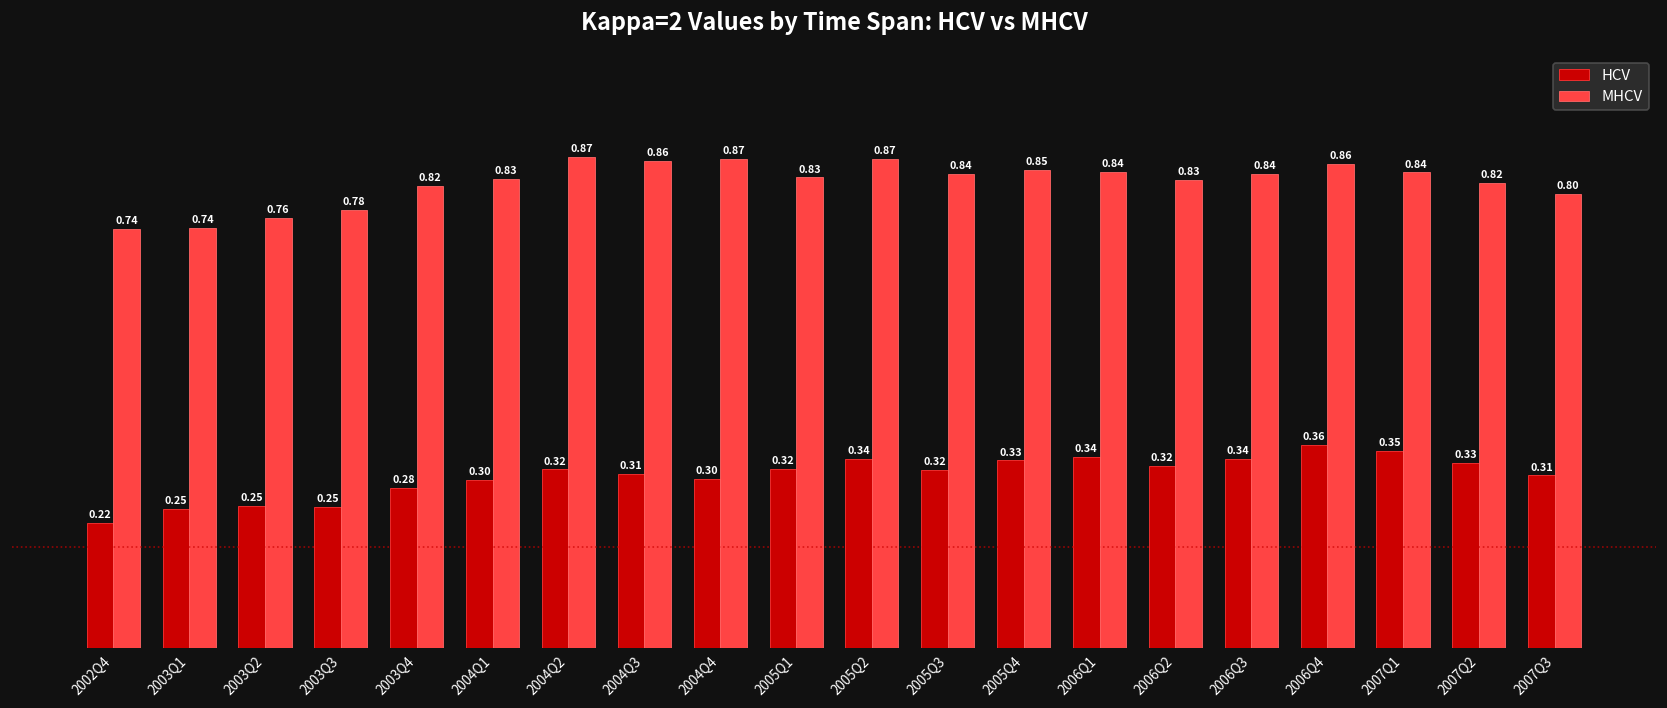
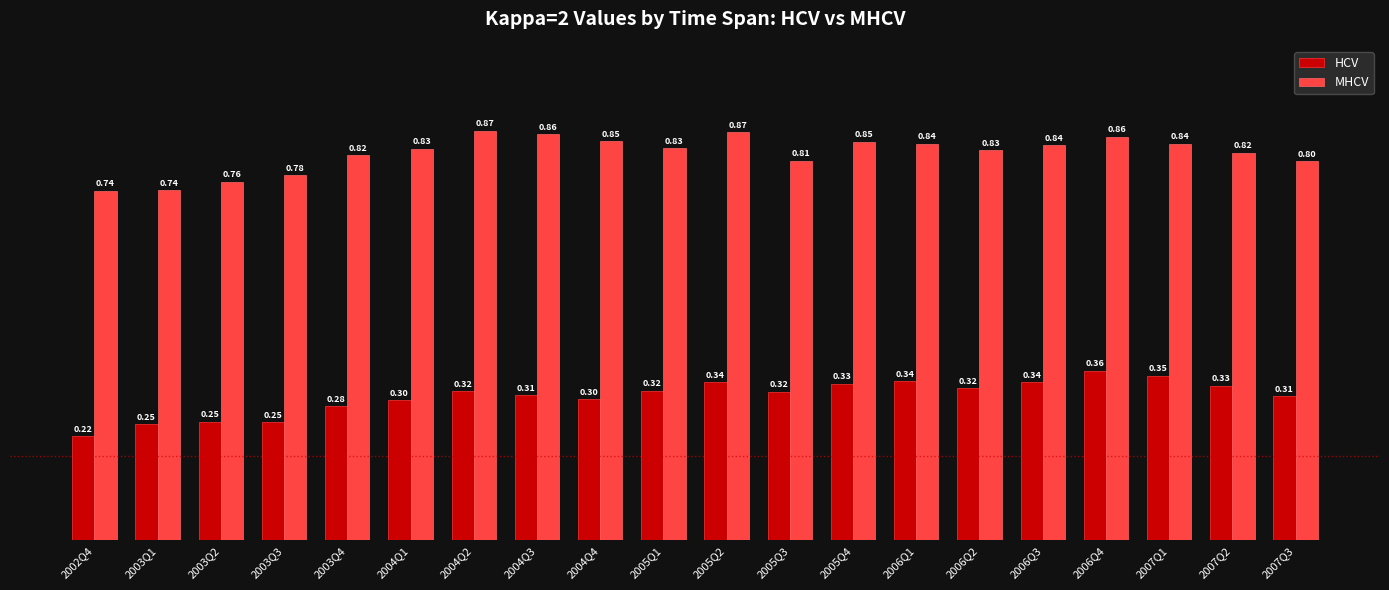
  {
    "HCV": {
      "2002Q4": 0.22,
      "2003Q1": 0.25,
      "2003Q2": 0.25,
      "2003Q3": 0.25,
      "2003Q4": 0.28,
      "2004Q1": 0.30,
      "2004Q2": 0.32,
      "2004Q3": 0.31,
      "2004Q4": 0.30,
      "2005Q1": 0.32,
      "2005Q2": 0.34,
      "2005Q3": 0.32,
      "2005Q4": 0.33,
      "2006Q1": 0.34,
      "2006Q2": 0.32,
      "2006Q3": 0.34,
      "2006Q4": 0.36,
      "2007Q1": 0.35,
      "2007Q2": 0.33,
      "2007Q3": 0.31
    },
    "MHCV": {
      "2002Q4": 0.74,
      "2003Q1": 0.74,
      "2003Q2": 0.76,
      "2003Q3": 0.78,
      "2003Q4": 0.82,
      "2004Q1": 0.83,
      "2004Q2": 0.87,
      "2004Q3": 0.86,
-     "2004Q4": 0.87,
+     "2004Q4": 0.85,
      "2005Q1": 0.83,
      "2005Q2": 0.87,
-     "2005Q3": 0.84,
+     "2005Q3": 0.81,
      "2005Q4": 0.85,
      "2006Q1": 0.84,
      "2006Q2": 0.83,
      "2006Q3": 0.84,
      "2006Q4": 0.86,
      "2007Q1": 0.84,
      "2007Q2": 0.82,
      "2007Q3": 0.80
    }
  }
